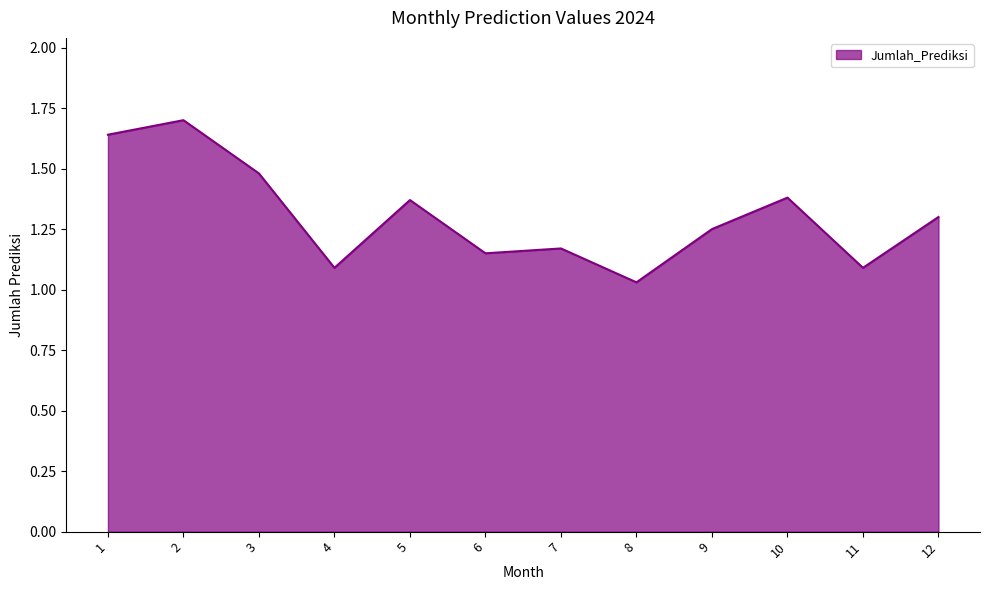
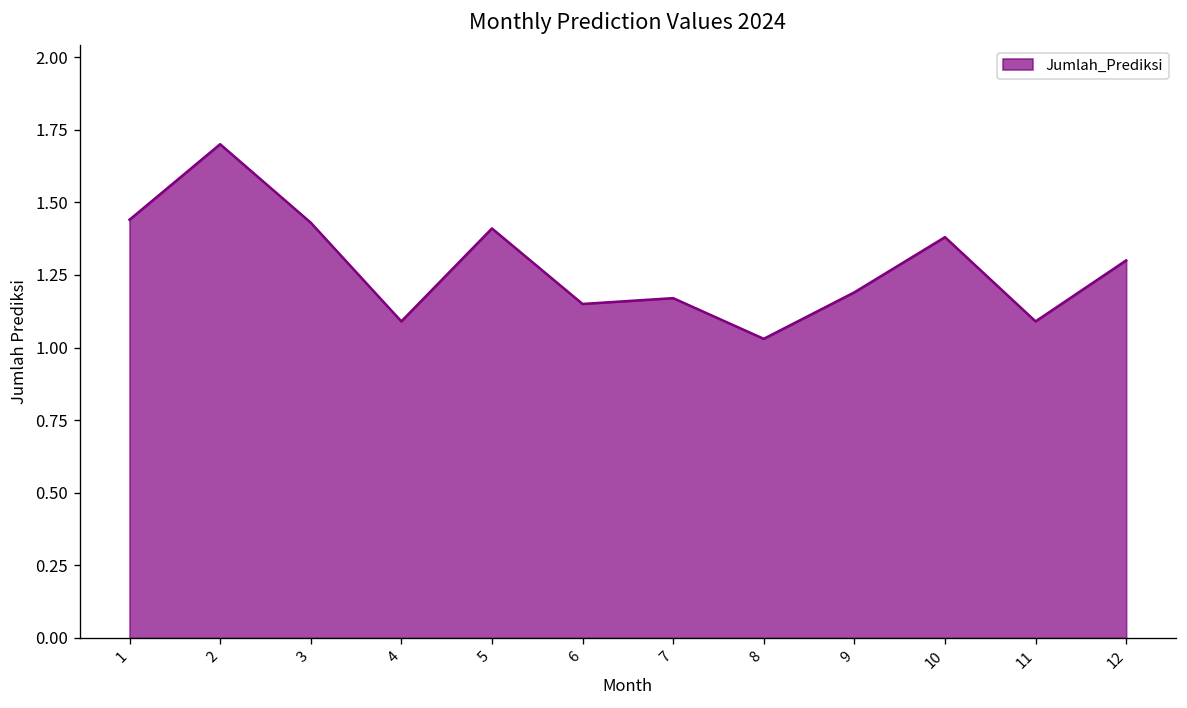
  {
-   "1": 1.64,
+   "1": 1.44,
    "2": 1.70,
-   "3": 1.48,
+   "3": 1.43,
    "4": 1.09,
-   "5": 1.37,
+   "5": 1.41,
    "6": 1.15,
    "7": 1.17,
    "8": 1.03,
-   "9": 1.25,
+   "9": 1.19,
    "10": 1.38,
    "11": 1.09,
    "12": 1.30
  }
